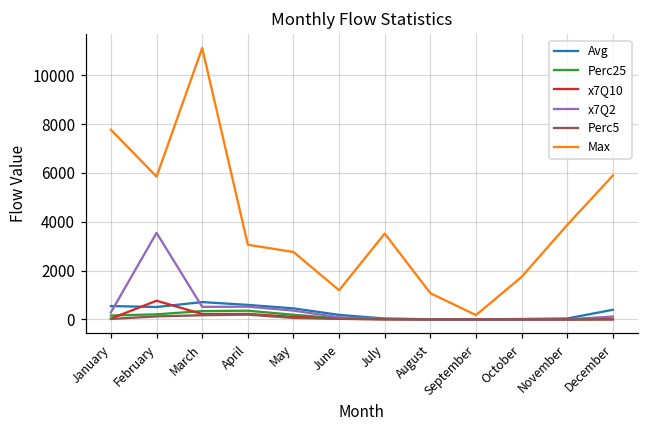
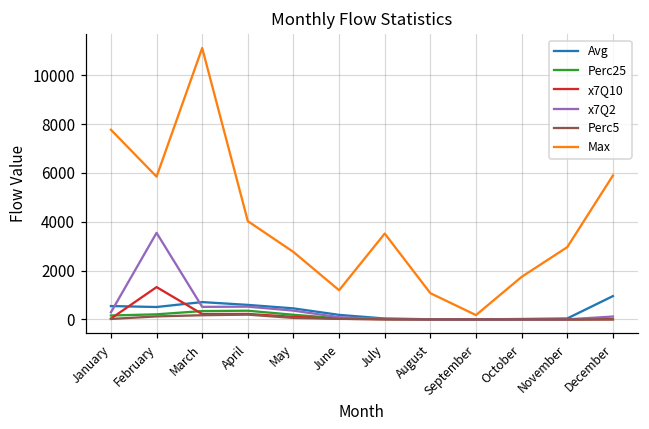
  {
    "Avg": {
      "January": 500,
      "February": 500,
      "March": 700,
-     "December": 400
+     "December": 1000
    },
    "Perc25": {
      "January": 200,
      "March": 300,
      "April": 400
    },
    "x7Q10": {
-     "February": 800
+     "February": 1300
    },
    "x7Q2": {
      "January": 300,
      "February": 3500,
      "March": 500
    },
    "Max": {
      "January": 7800,
      "February": 5800,
      "March": 11100,
-     "April": 3100,
+     "April": 4000,
      "May": 2800,
      "June": 1200,
      "July": 3500,
      "August": 1100,
      "September": 200,
      "October": 1700,
-     "November": 3900,
+     "November": 3000,
      "December": 5900
    }
  }
